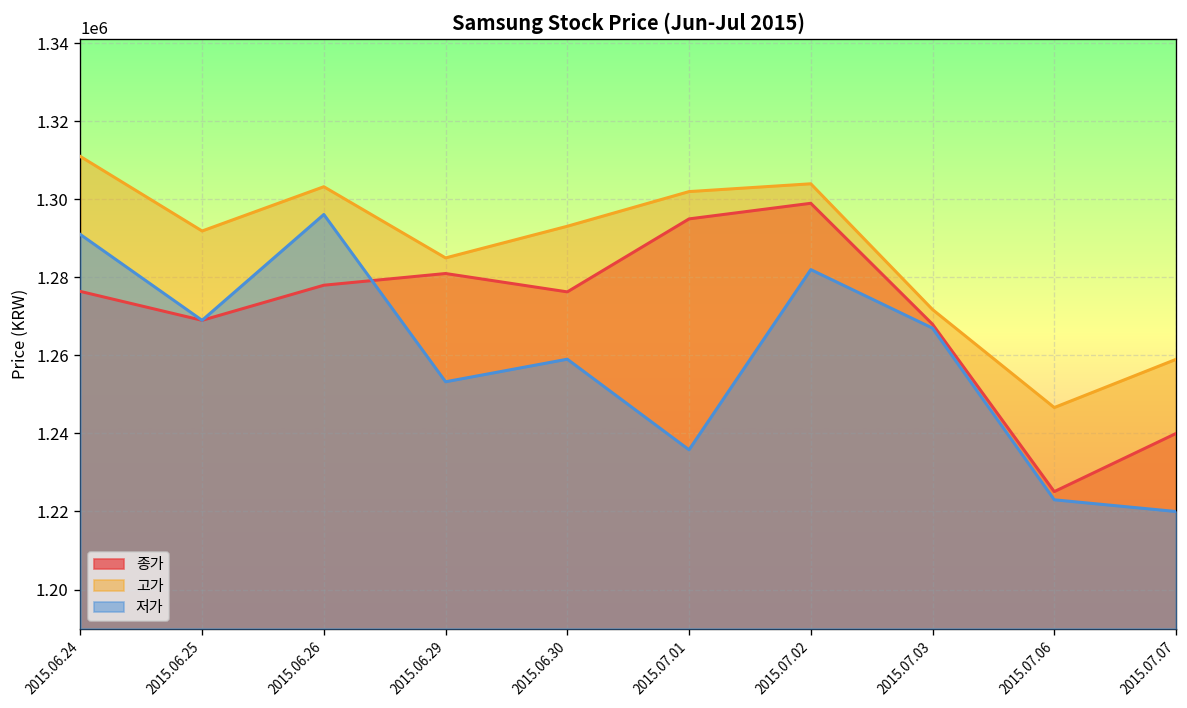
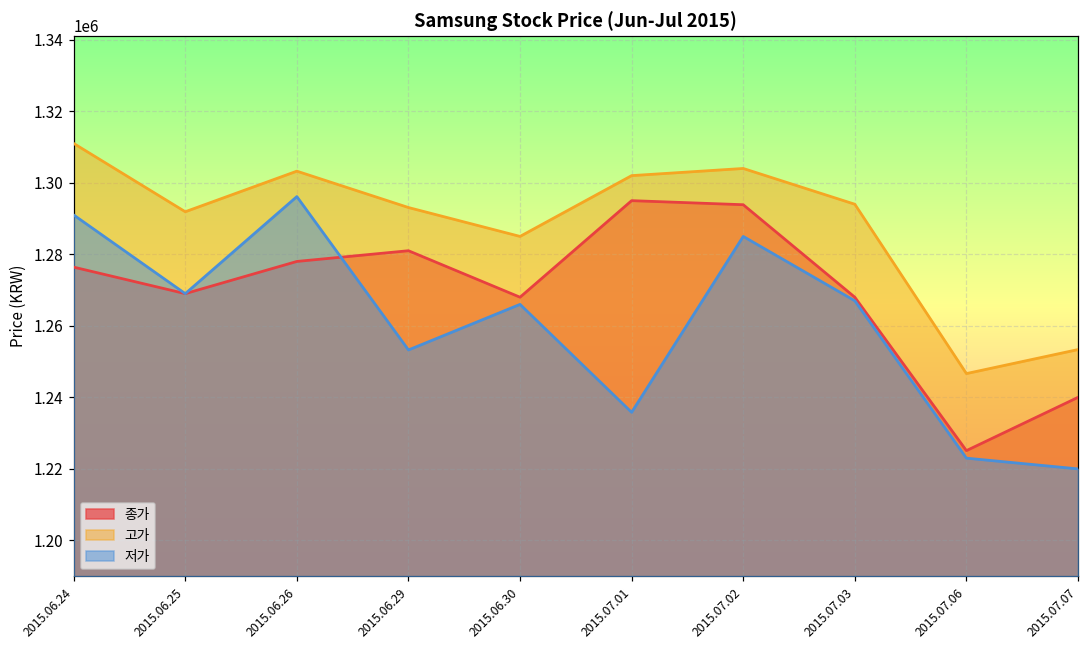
  {
    "종가": {
      "2015.06.24": 1276000,
      "2015.06.26": 1278000,
      "2015.06.29": 1281000,
-     "2015.06.30": 1276000,
+     "2015.06.30": 1268000,
      "2015.07.01": 1295000,
-     "2015.07.02": 1299000,
+     "2015.07.02": 1294000,
      "2015.07.03": 1268000,
      "2015.07.06": 1225000,
      "2015.07.07": 1240000
    },
    "고가": {
      "2015.06.24": 1311000,
      "2015.06.25": 1292000,
      "2015.06.26": 1303000,
-     "2015.06.29": 1285000,
-     "2015.06.30": 1293000,
+     "2015.06.29": 1293000,
+     "2015.06.30": 1285000,
      "2015.07.01": 1302000,
      "2015.07.02": 1304000,
-     "2015.07.03": 1272000,
+     "2015.07.03": 1294000,
      "2015.07.06": 1247000,
-     "2015.07.07": 1259000
+     "2015.07.07": 1253000
    },
    "저가": {
      "2015.06.24": 1291000,
      "2015.06.26": 1296000,
      "2015.06.29": 1253000,
-     "2015.06.30": 1259000,
+     "2015.06.30": 1266000,
      "2015.07.01": 1236000,
-     "2015.07.02": 1282000,
+     "2015.07.02": 1285000,
      "2015.07.03": 1267000,
      "2015.07.06": 1223000,
      "2015.07.07": 1220000
    }
  }
